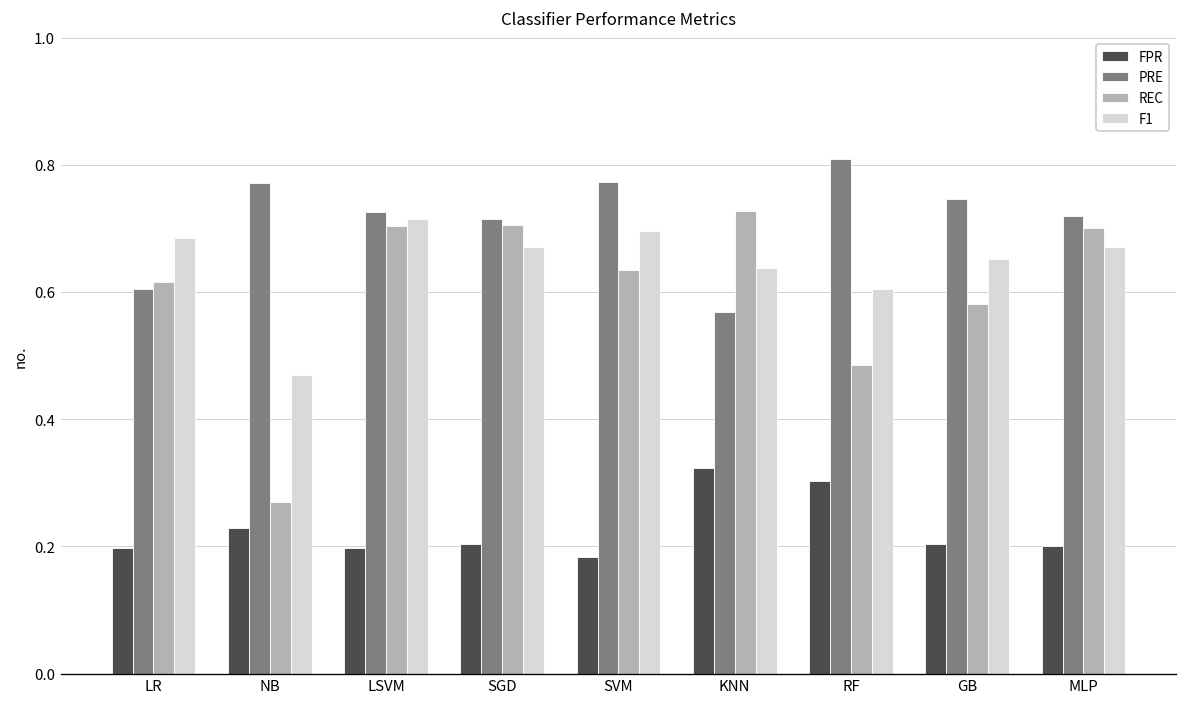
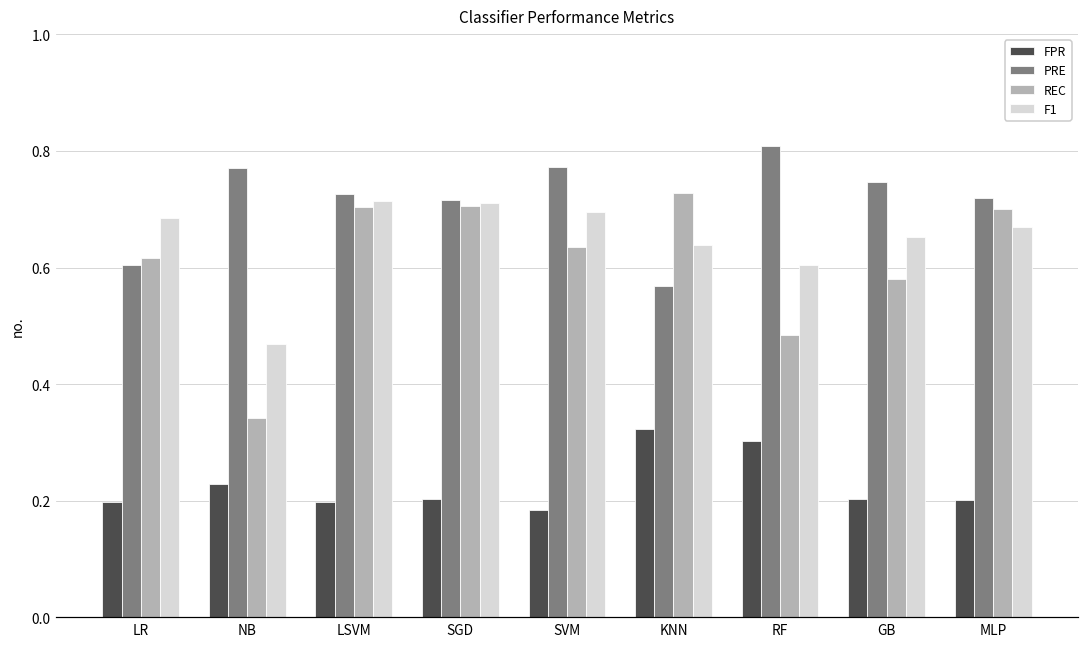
  {
    "FPR": {
      "LR": 0.20,
      "NB": 0.23,
      "LSVM": 0.20,
      "SGD": 0.20,
      "SVM": 0.18,
      "KNN": 0.32,
      "RF": 0.30,
      "GB": 0.20,
      "MLP": 0.20
    },
    "PRE": {
      "LR": 0.61,
      "NB": 0.77,
      "LSVM": 0.73,
      "SGD": 0.72,
      "SVM": 0.77,
      "KNN": 0.57,
      "RF": 0.81,
      "GB": 0.75,
      "MLP": 0.72
    },
    "REC": {
      "LR": 0.62,
-     "NB": 0.27,
+     "NB": 0.34,
      "LSVM": 0.70,
      "SGD": 0.71,
      "SVM": 0.64,
      "KNN": 0.73,
      "RF": 0.49,
      "GB": 0.58,
      "MLP": 0.70
    },
    "F1": {
      "LR": 0.69,
      "NB": 0.47,
      "LSVM": 0.71,
-     "SGD": 0.67,
+     "SGD": 0.71,
      "SVM": 0.70,
      "KNN": 0.64,
      "RF": 0.61,
      "GB": 0.65,
      "MLP": 0.67
    }
  }
